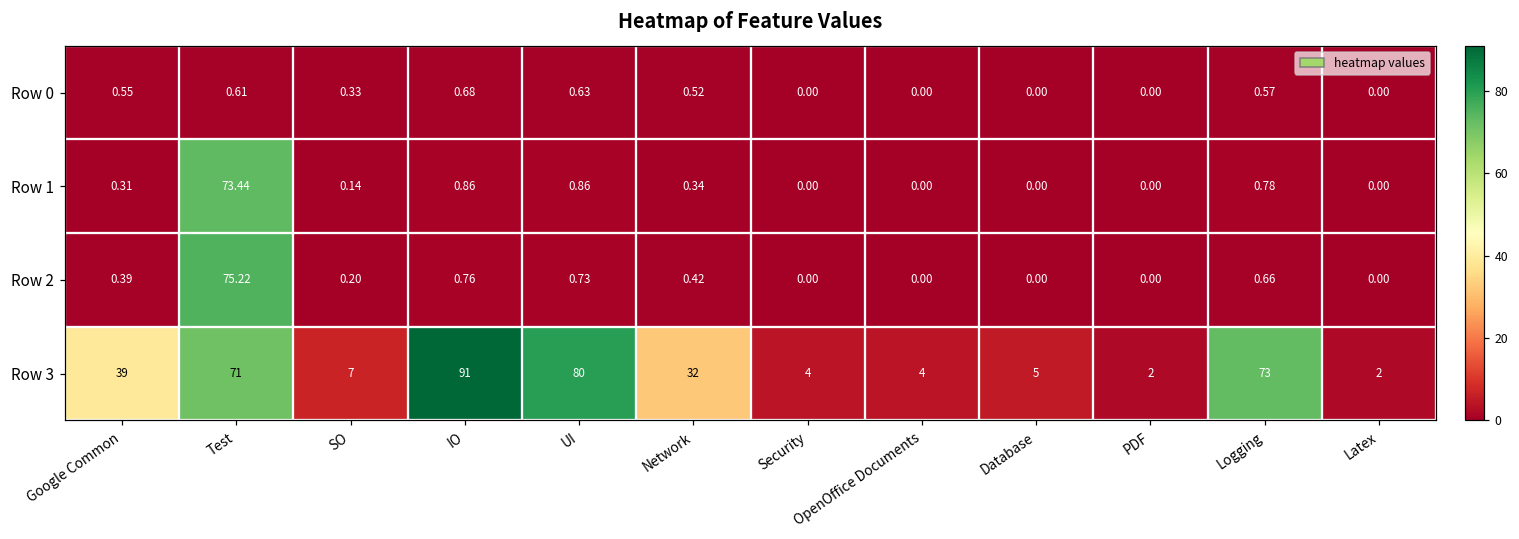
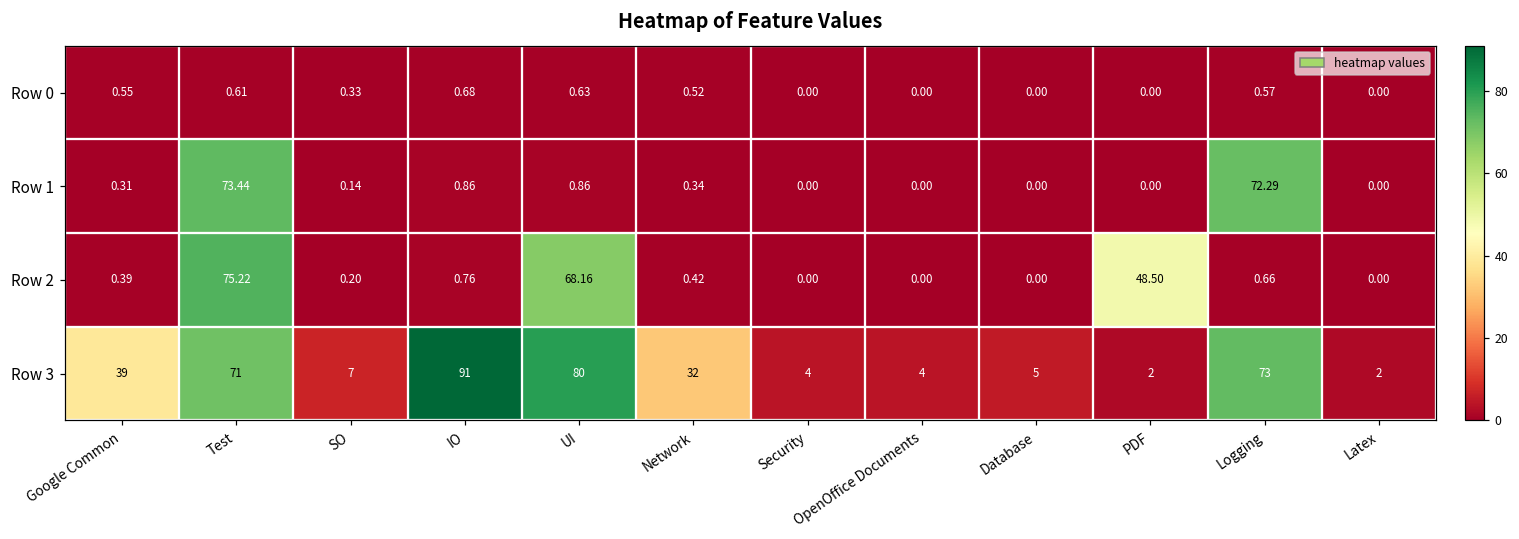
  {
    "Row 0": {
      "Google Common": 0.55,
      "Test": 0.61,
      "SO": 0.33,
      "IO": 0.68,
      "UI": 0.63,
      "Network": 0.52,
      "Security": 0.00,
      "OpenOffice Documents": 0.00,
      "Database": 0.00,
      "PDF": 0.00,
      "Logging": 0.57,
      "Latex": 0.00
    },
    "Row 1": {
      "Google Common": 0.31,
      "Test": 73.44,
      "SO": 0.14,
      "IO": 0.86,
      "UI": 0.86,
      "Network": 0.34,
      "Security": 0.00,
      "OpenOffice Documents": 0.00,
      "Database": 0.00,
      "PDF": 0.00,
-     "Logging": 0.78,
+     "Logging": 72.29,
      "Latex": 0.00
    },
    "Row 2": {
      "Google Common": 0.39,
      "Test": 75.22,
      "SO": 0.20,
      "IO": 0.76,
-     "UI": 0.73,
+     "UI": 68.16,
      "Network": 0.42,
      "Security": 0.00,
      "OpenOffice Documents": 0.00,
      "Database": 0.00,
-     "PDF": 0.00,
+     "PDF": 48.50,
      "Logging": 0.66,
      "Latex": 0.00
    },
    "Row 3": {
      "Google Common": 39,
      "Test": 71,
      "SO": 7,
      "IO": 91,
      "UI": 80,
      "Network": 32,
      "Security": 4,
      "OpenOffice Documents": 4,
      "Database": 5,
      "PDF": 2,
      "Logging": 73,
      "Latex": 2
    }
  }
